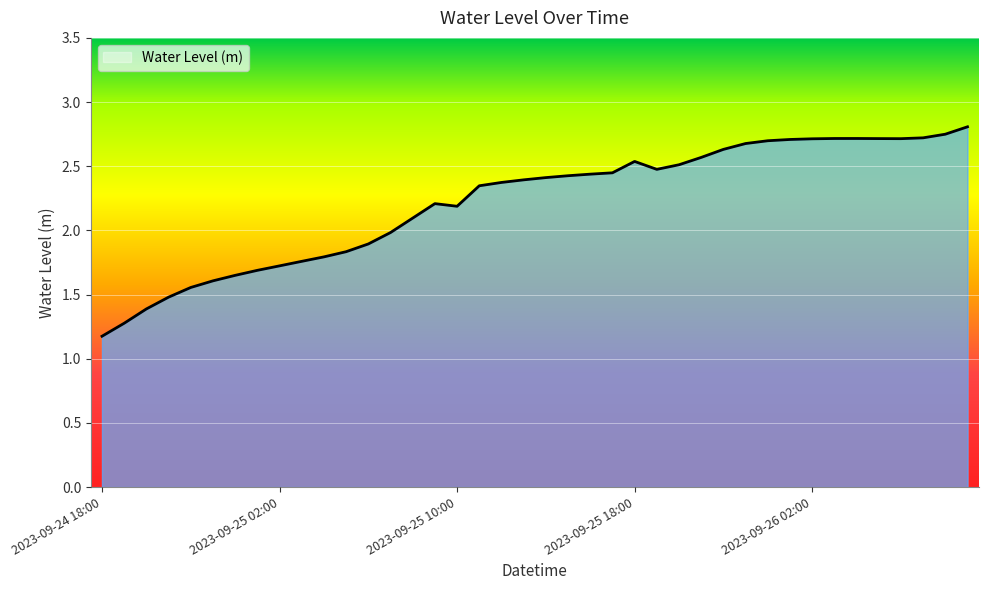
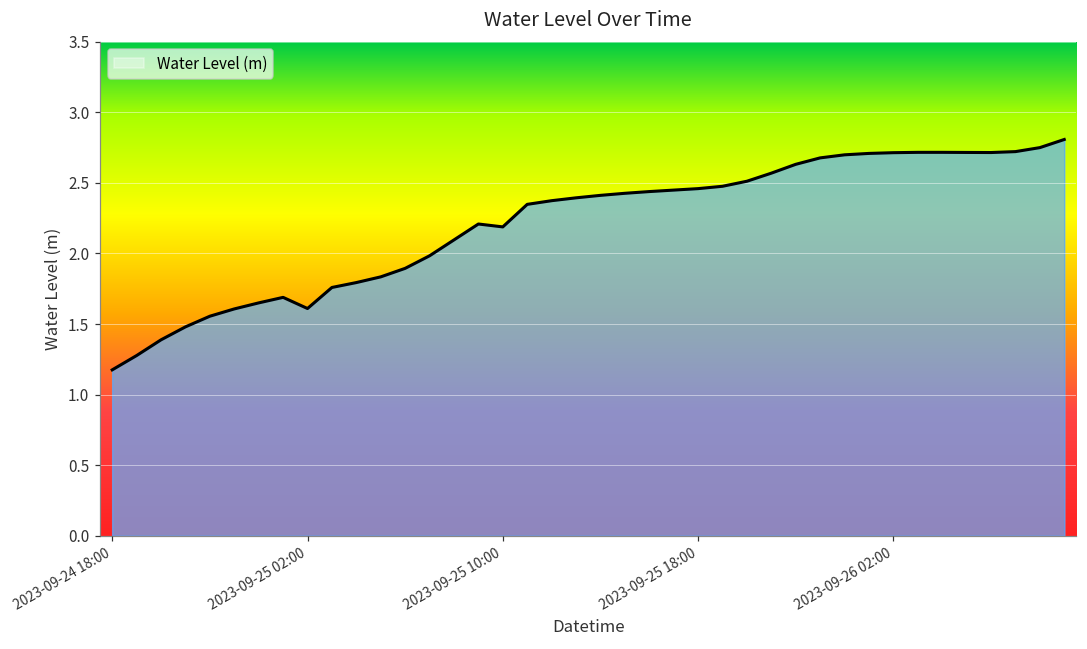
  {
    "2023-09-24 18:00": 1.18,
-   "2023-09-25 02:00": 1.72,
+   "2023-09-25 02:00": 1.61,
    "2023-09-25 10:00": 2.19,
-   "2023-09-25 18:00": 2.54,
+   "2023-09-25 18:00": 2.46,
    "2023-09-26 02:00": 2.71
  }
